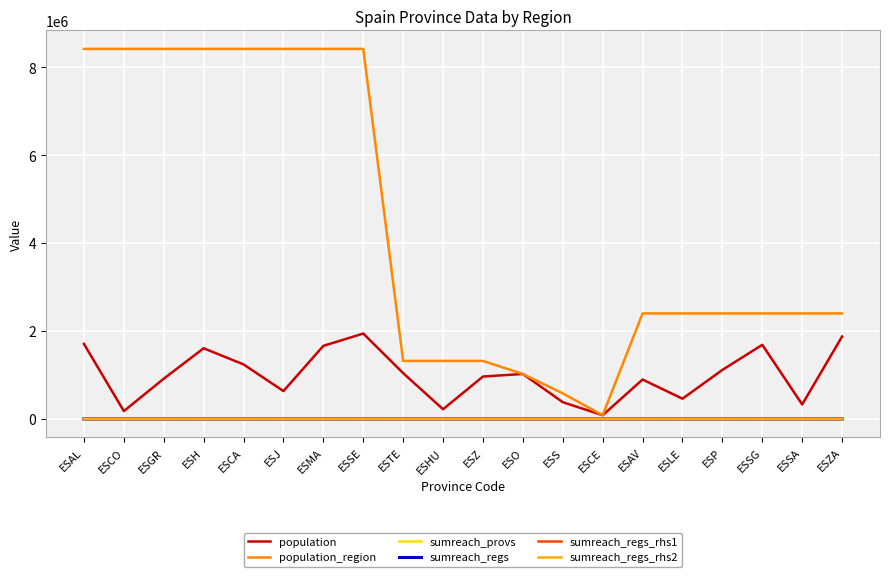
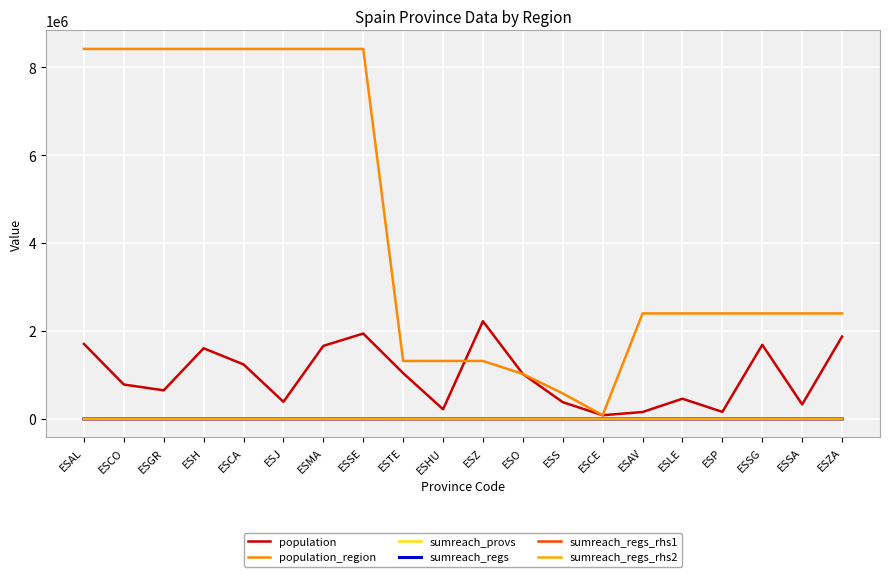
  {
    "population": {
      "ESAL": 1700000,
-     "ESCO": 200000,
-     "ESGR": 900000,
+     "ESCO": 800000,
+     "ESGR": 700000,
      "ESH": 1600000,
      "ESCA": 1200000,
-     "ESJ": 600000,
+     "ESJ": 400000,
      "ESMA": 1700000,
      "ESSE": 1900000,
      "ESTE": 1000000,
      "ESHU": 200000,
-     "ESZ": 1000000,
+     "ESZ": 2200000,
      "ESS": 400000,
-     "ESAV": 900000,
+     "ESAV": 200000,
      "ESLE": 500000,
-     "ESP": 1100000,
+     "ESP": 200000,
      "ESSG": 1700000,
      "ESSA": 300000,
      "ESZA": 1900000
    }
  }
